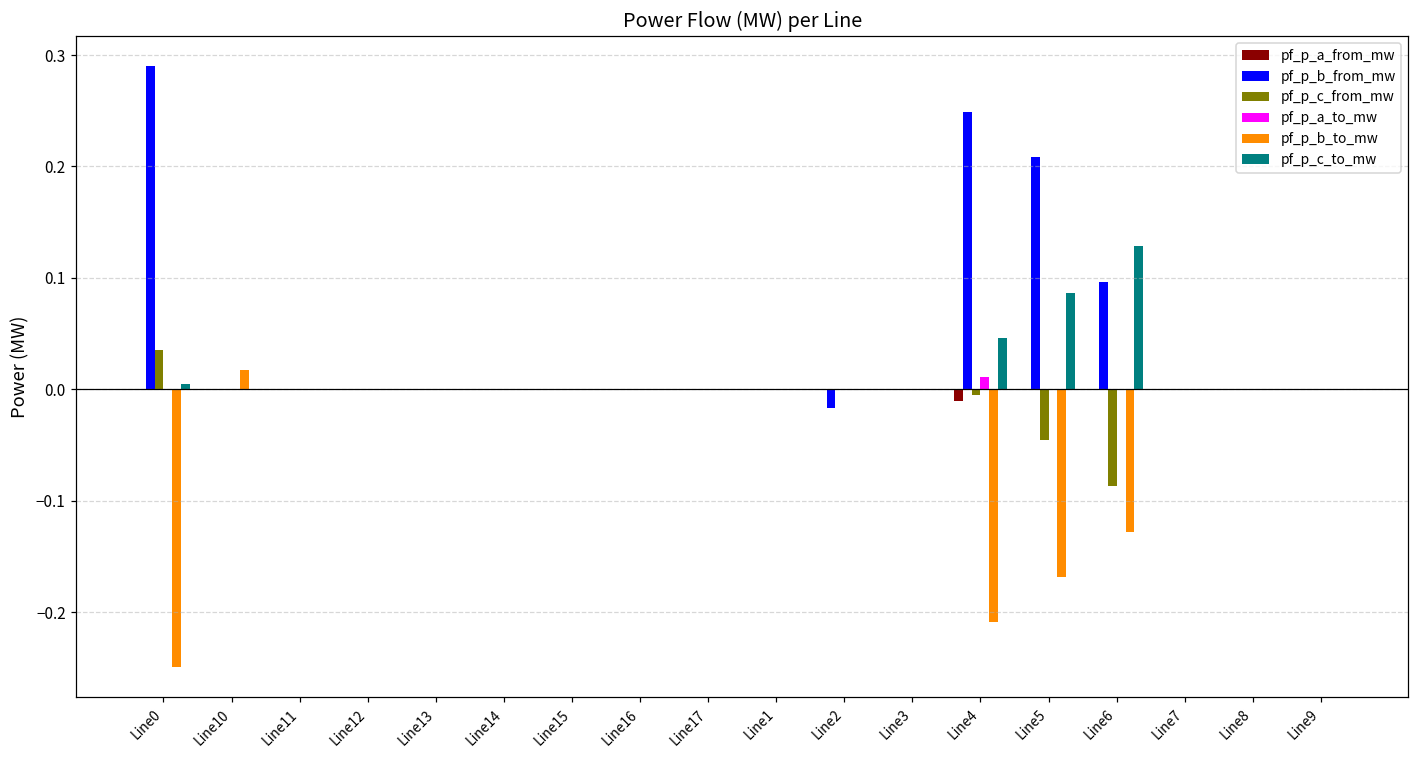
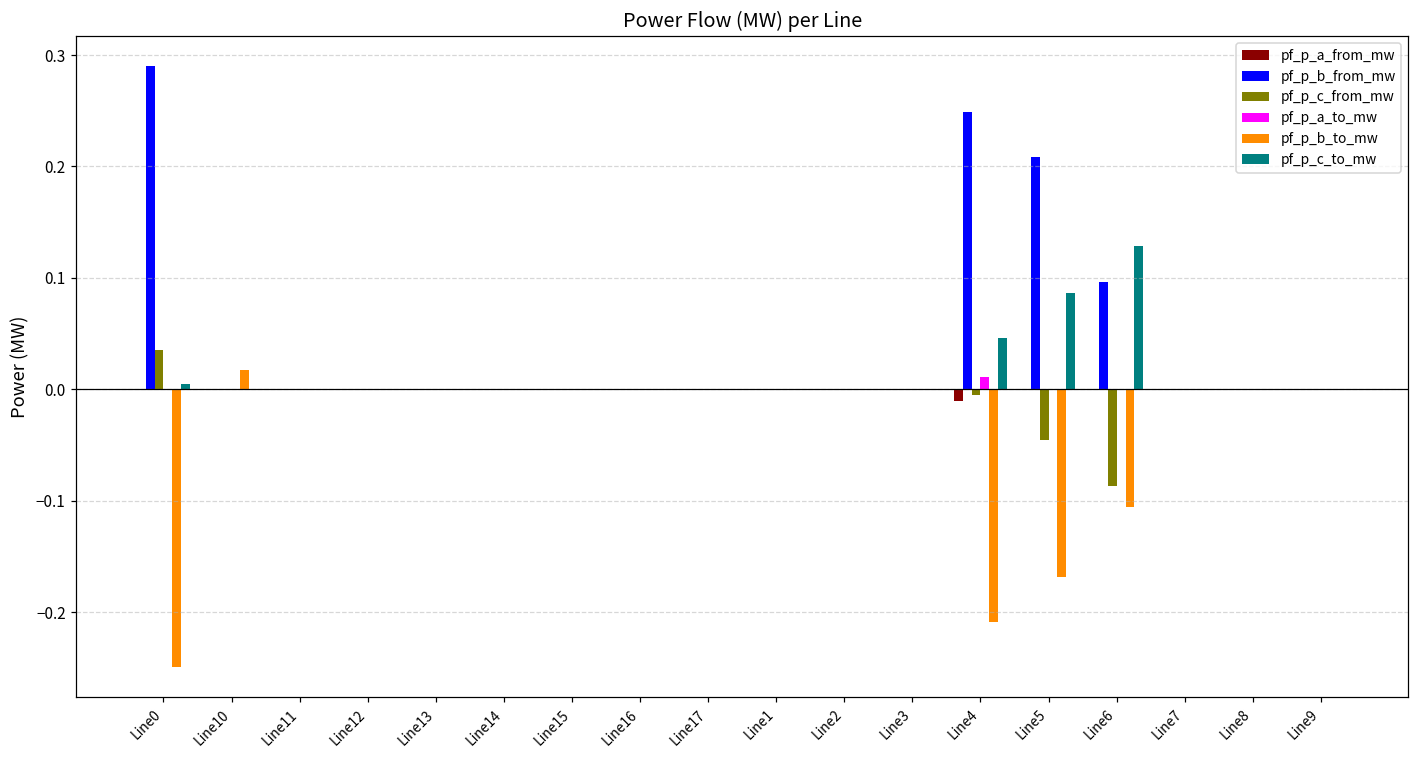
  {
    "pf_p_a_from_mw": {
      "Line4": -0.011
    },
    "pf_p_b_from_mw": {
      "Line0": 0.290,
-     "Line2": -0.017,
+     "Line2": -0.001,
      "Line4": 0.249,
      "Line5": 0.209,
      "Line6": 0.096
    },
    "pf_p_c_from_mw": {
      "Line0": 0.036,
      "Line4": -0.005,
      "Line5": -0.046,
      "Line6": -0.087
    },
    "pf_p_a_to_mw": {
      "Line4": 0.011
    },
    "pf_p_b_to_mw": {
      "Line0": -0.249,
      "Line10": 0.018,
      "Line4": -0.209,
      "Line5": -0.168,
-     "Line6": -0.128
+     "Line6": -0.105
    },
    "pf_p_c_to_mw": {
      "Line0": 0.005,
      "Line4": 0.046,
      "Line5": 0.086,
      "Line6": 0.128
    }
  }
